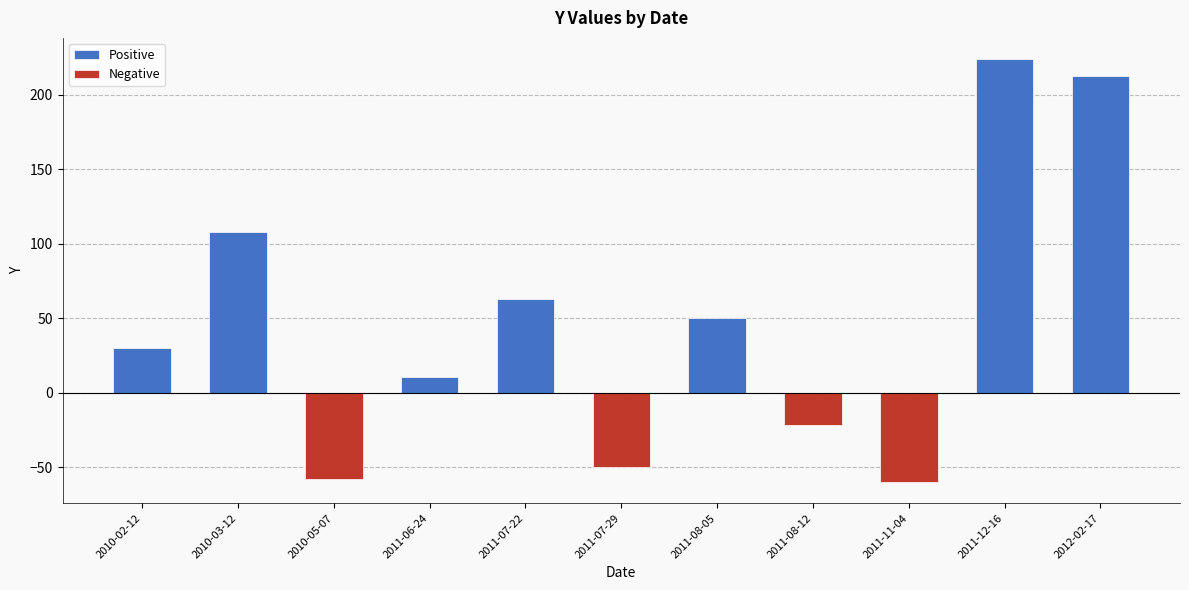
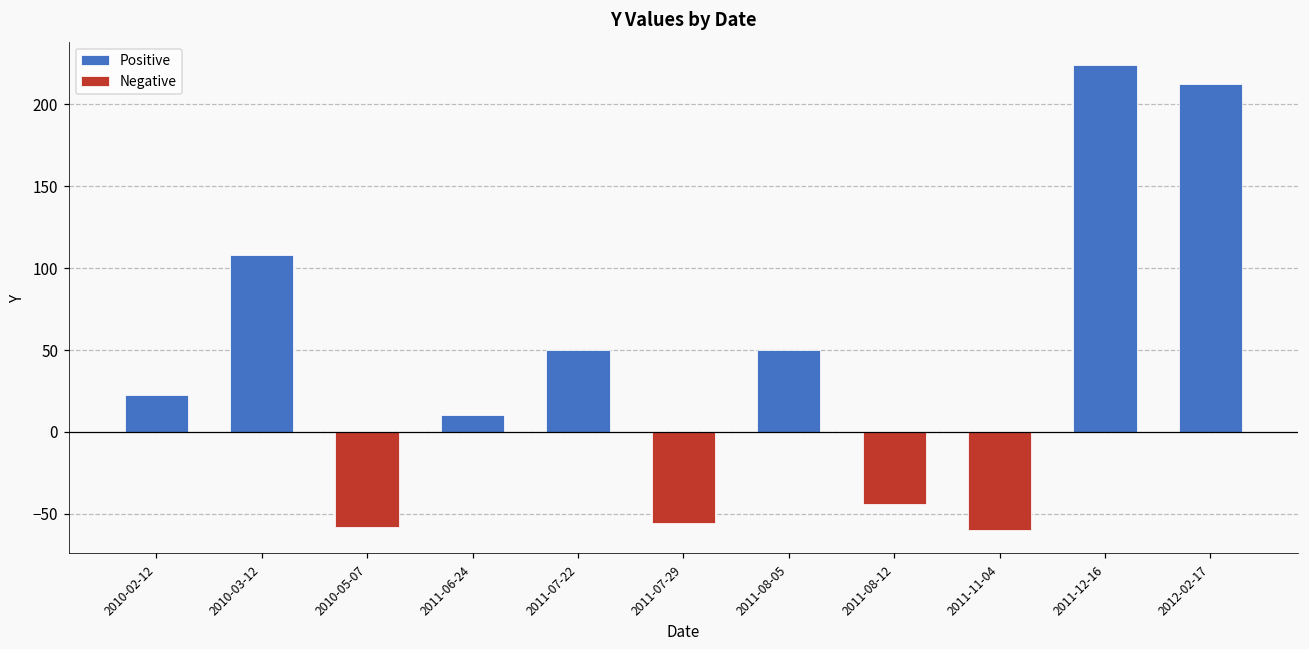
  {
    "Positive": {
-     "2010-02-12": 30,
+     "2010-02-12": 23,
      "2010-03-12": 108,
      "2011-06-24": 10,
-     "2011-07-22": 63,
+     "2011-07-22": 50,
      "2011-08-05": 50,
      "2011-12-16": 224,
      "2012-02-17": 213
    },
    "Negative": {
      "2010-05-07": -58,
-     "2011-07-29": -50,
-     "2011-08-12": -22,
+     "2011-07-29": -56,
+     "2011-08-12": -44,
      "2011-11-04": -60
    }
  }
